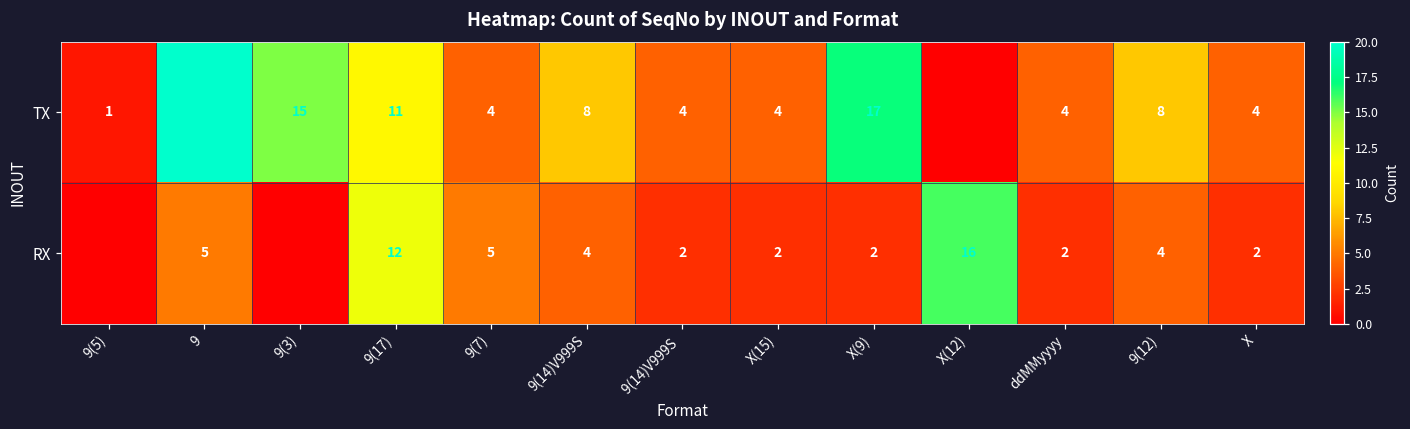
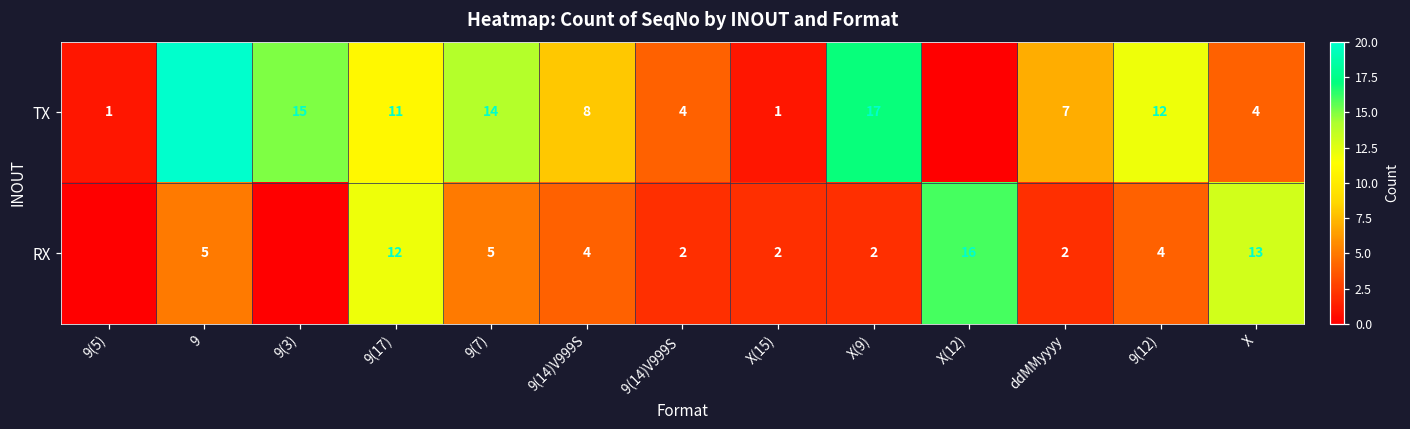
  {
    "TX": {
      "9(5)": 1,
      "9(3)": 15,
      "9(17)": 11,
-     "9(7)": 4,
-     "X(15)": 4,
+     "9(7)": 14,
+     "X(15)": 1,
      "X(9)": 17,
-     "ddMMyyyy": 4,
-     "9(12)": 8,
+     "ddMMyyyy": 7,
+     "9(12)": 12,
      "X": 4
    },
    "RX": {
      "9": 5,
      "9(17)": 12,
      "9(7)": 5,
      "X(15)": 2,
      "X(9)": 2,
      "X(12)": 16,
      "ddMMyyyy": 2,
      "9(12)": 4,
-     "X": 2
+     "X": 13
    }
  }
